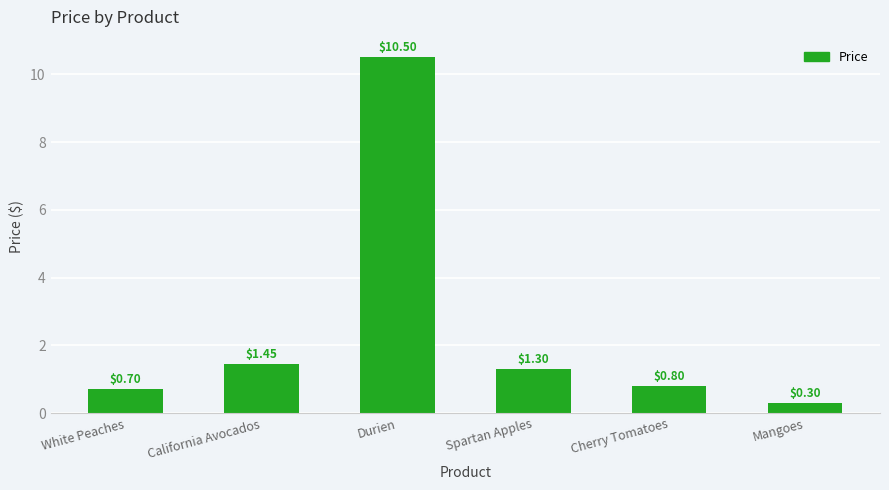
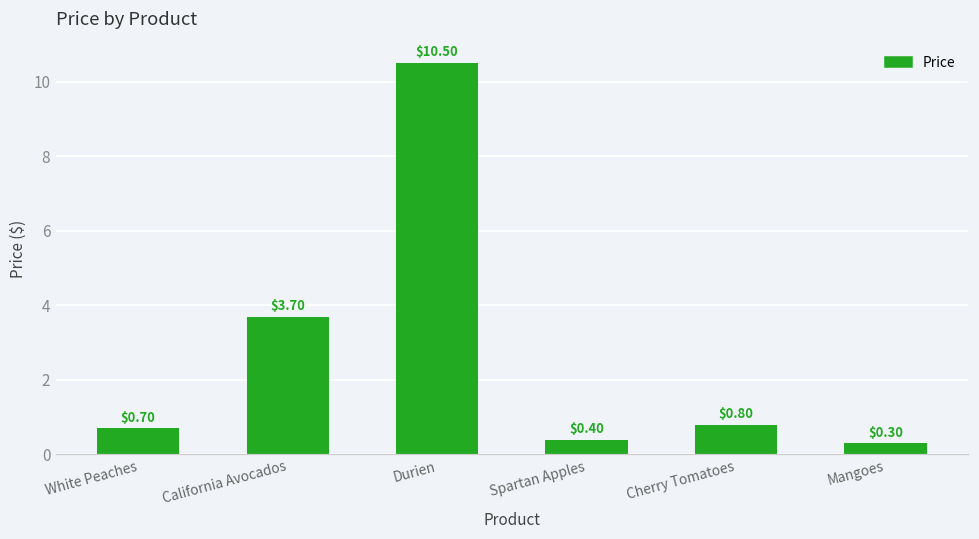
  {
    "White Peaches": "$0.70",
-   "California Avocados": "$1.45",
+   "California Avocados": "$3.70",
    "Durien": "$10.50",
-   "Spartan Apples": "$1.30",
+   "Spartan Apples": "$0.40",
    "Cherry Tomatoes": "$0.80",
    "Mangoes": "$0.30"
  }
